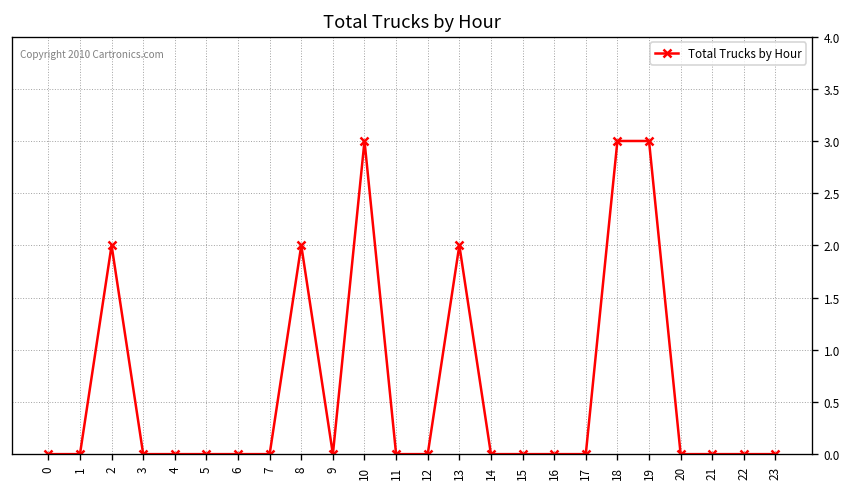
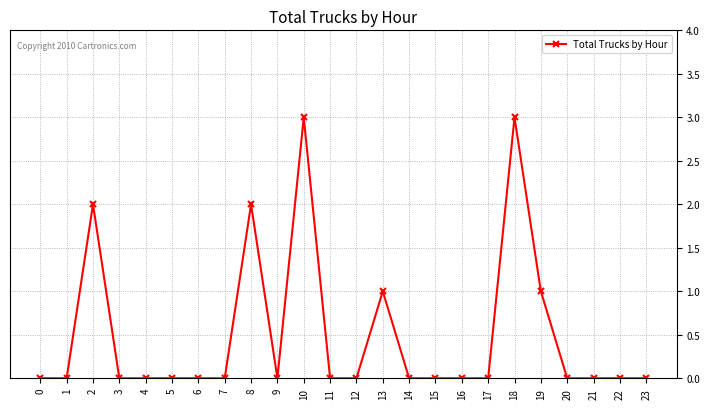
  {
    "0": 0,
    "1": 0,
    "2": 2,
    "3": 0,
    "4": 0,
    "5": 0,
    "6": 0,
    "7": 0,
    "8": 2,
    "9": 0,
    "10": 3,
    "11": 0,
    "12": 0,
-   "13": 2,
+   "13": 1,
    "14": 0,
    "15": 0,
    "16": 0,
    "17": 0,
    "18": 3,
-   "19": 3,
+   "19": 1,
    "20": 0,
    "21": 0,
    "22": 0,
    "23": 0
  }
